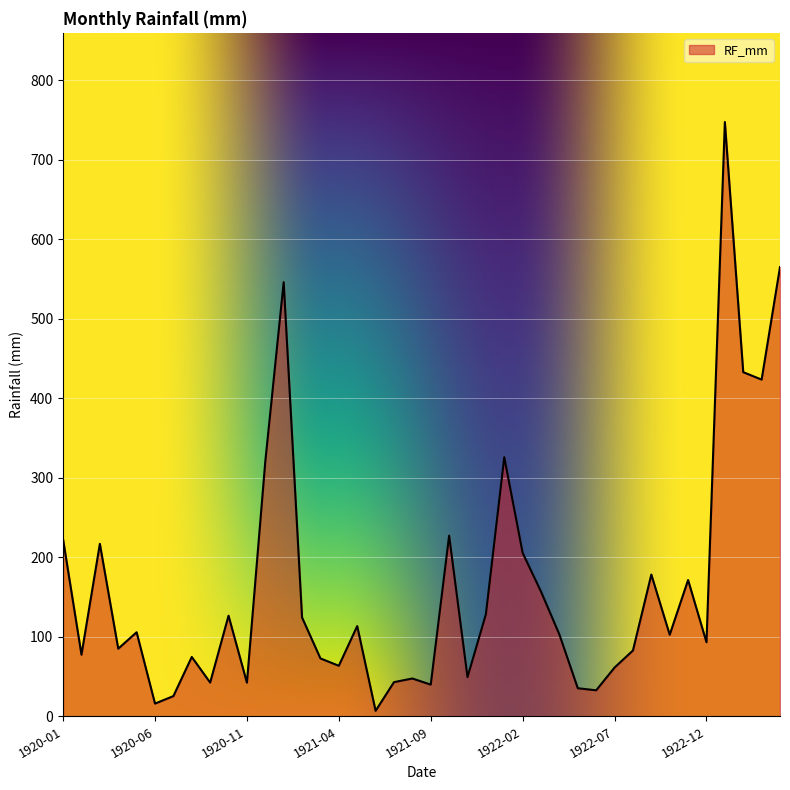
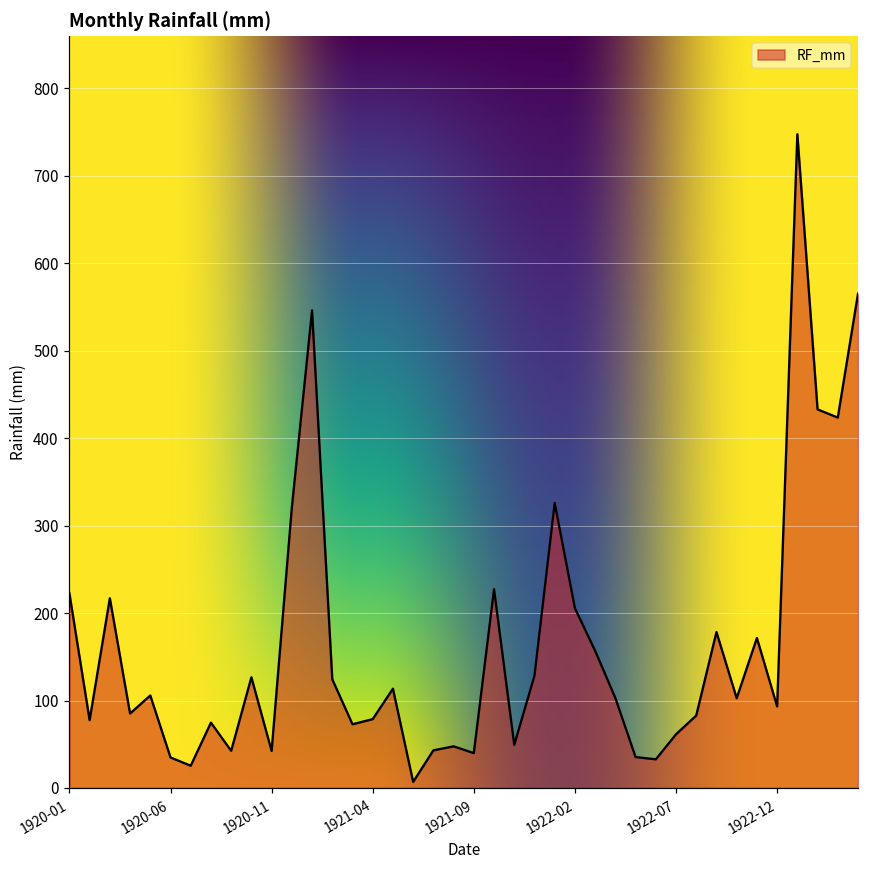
  {
    "1920-01": 220,
-   "1920-06": 20,
+   "1920-06": 30,
    "1920-11": 40,
-   "1921-04": 60,
+   "1921-04": 80,
    "1921-09": 40,
    "1922-02": 210,
    "1922-07": 60,
    "1922-12": 90
  }
